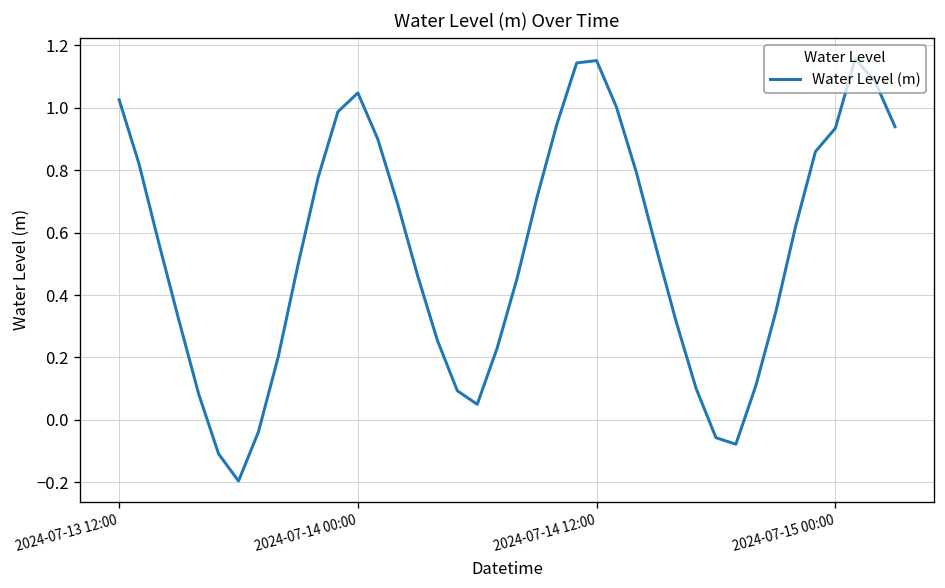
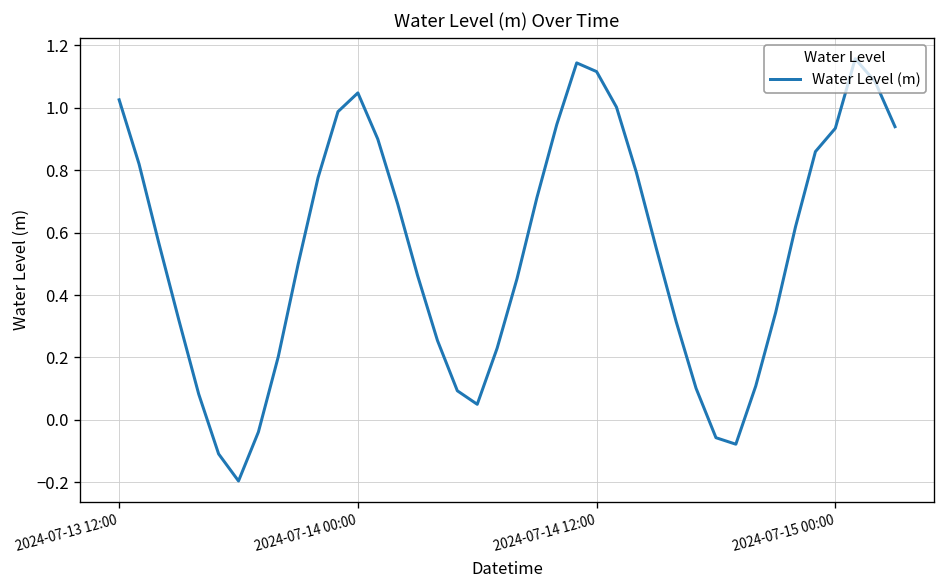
  {
    "2024-07-13 12:00": 1.03,
    "2024-07-14 00:00": 1.05,
-   "2024-07-14 12:00": 1.15,
+   "2024-07-14 12:00": 1.12,
    "2024-07-15 00:00": 0.93
  }
